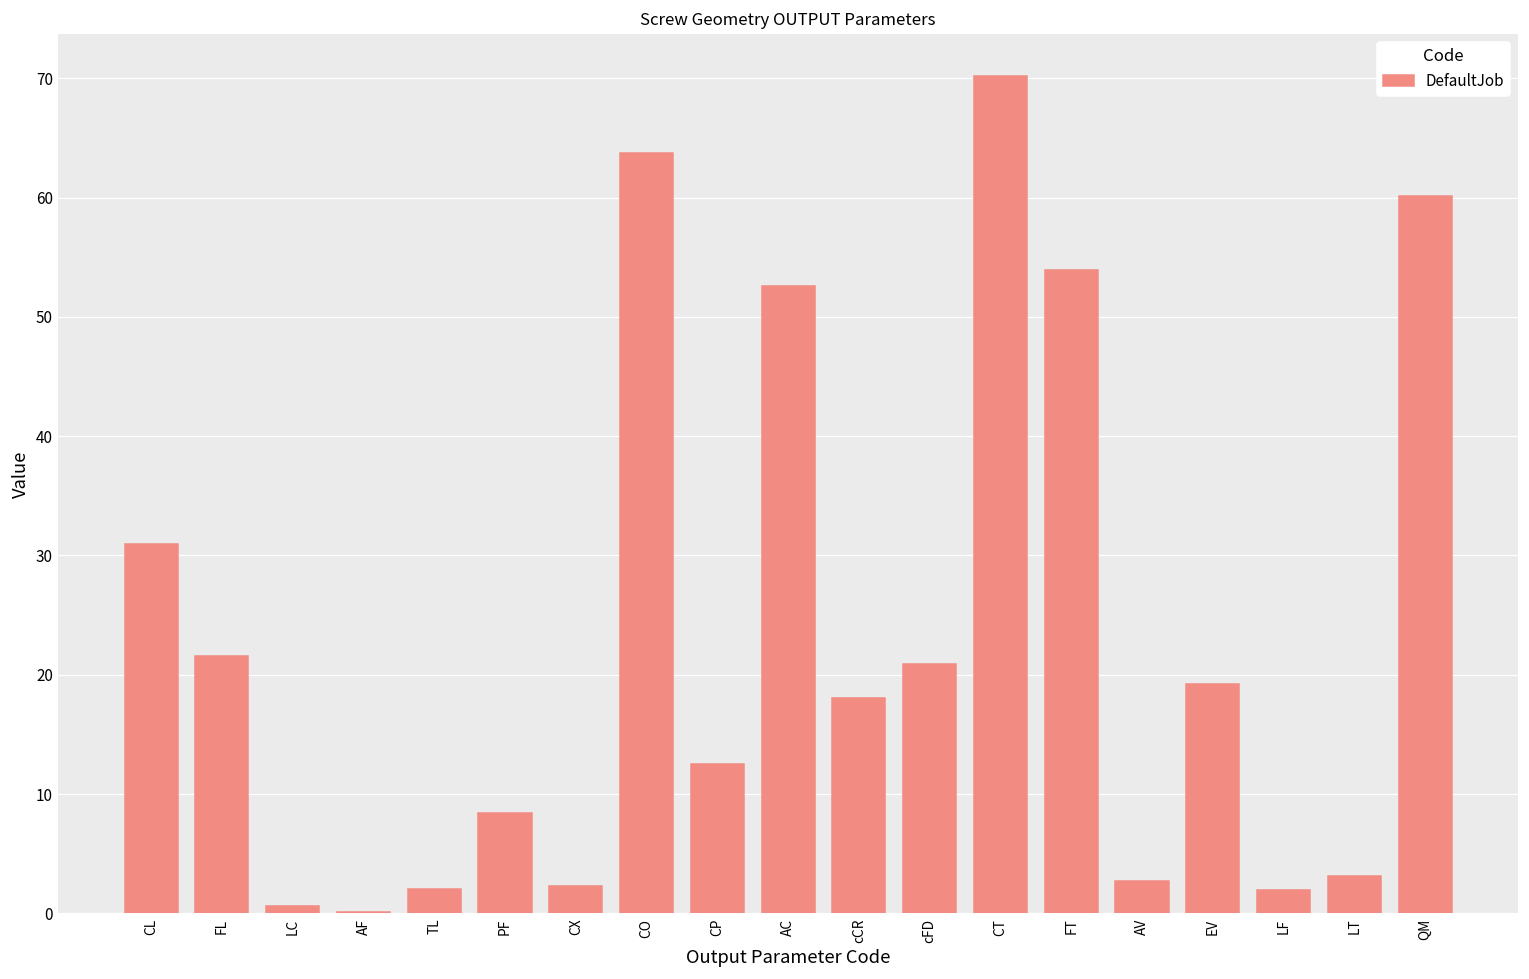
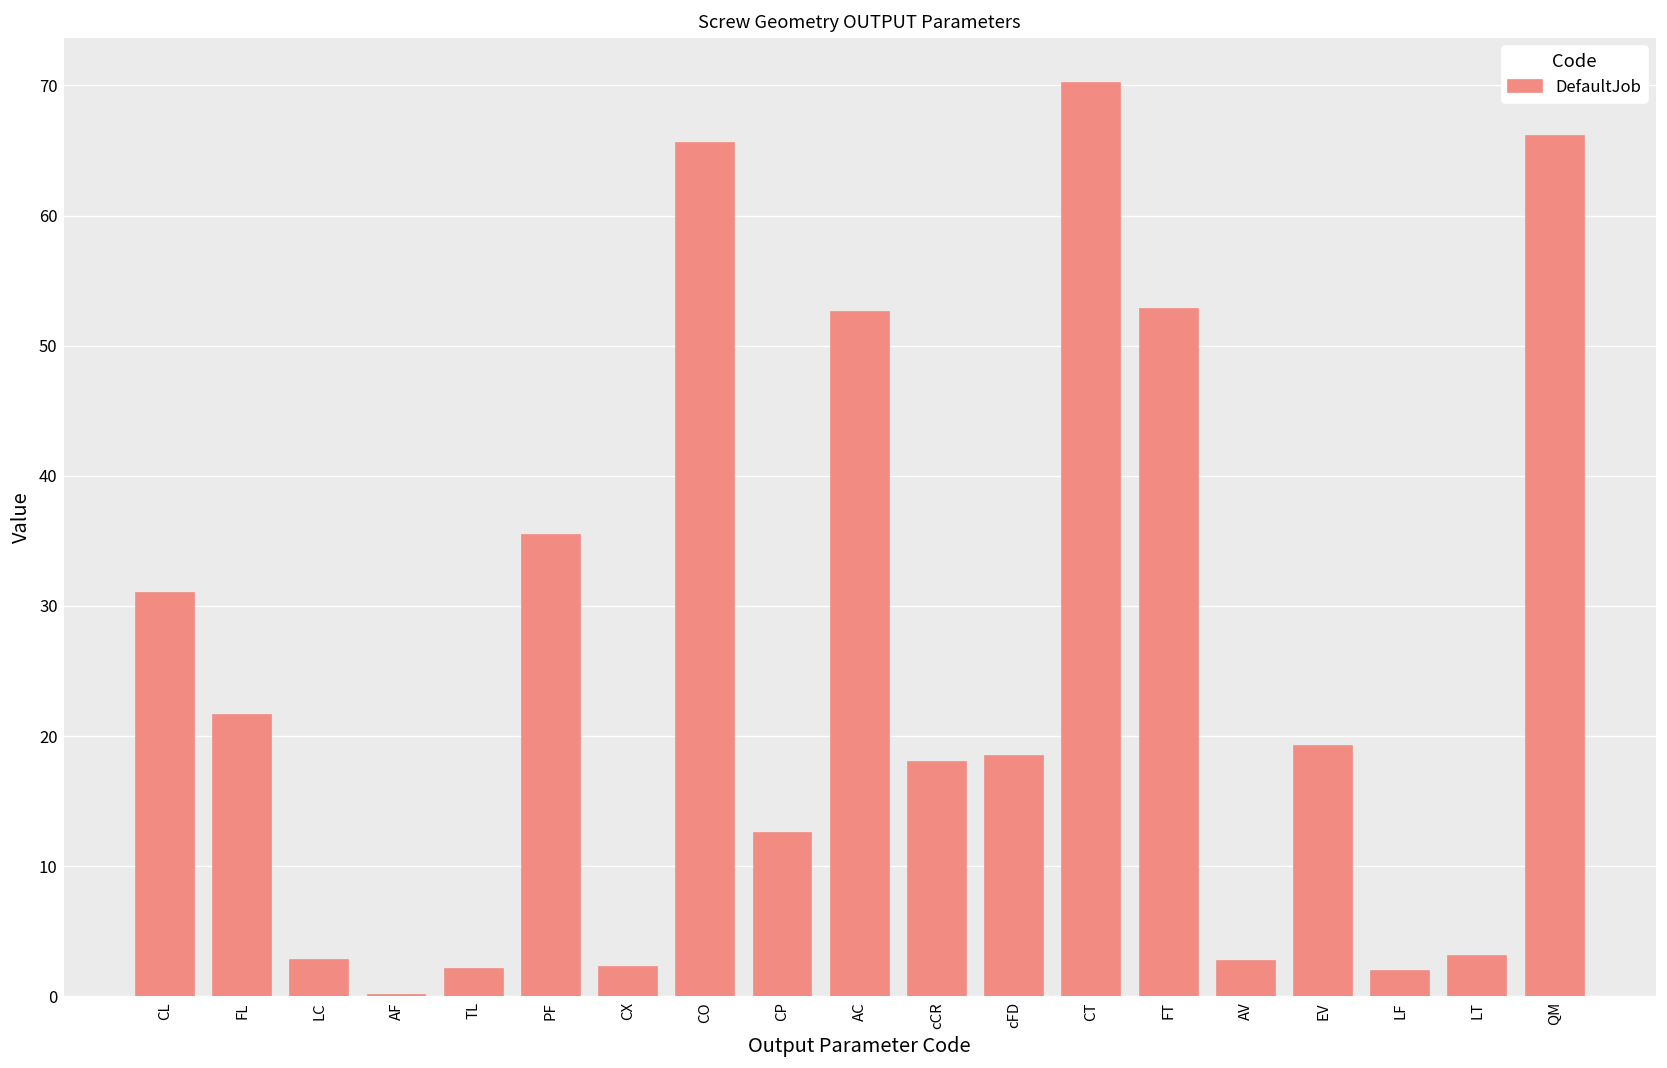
  {
    "CL": 31.0,
    "FL": 21.6,
-   "LC": 0.6,
+   "LC": 2.8,
    "TL": 2.1,
-   "PF": 8.4,
+   "PF": 35.5,
    "CX": 2.3,
-   "CO": 63.7,
+   "CO": 65.6,
    "CP": 12.6,
    "AC": 52.6,
    "cCR": 18.0,
-   "cFD": 20.9,
+   "cFD": 18.5,
    "CT": 70.2,
-   "FT": 53.9,
+   "FT": 52.8,
    "AV": 2.7,
    "EV": 19.2,
    "LF": 2.0,
    "LT": 3.1,
-   "QM": 60.1
+   "QM": 66.1
  }
